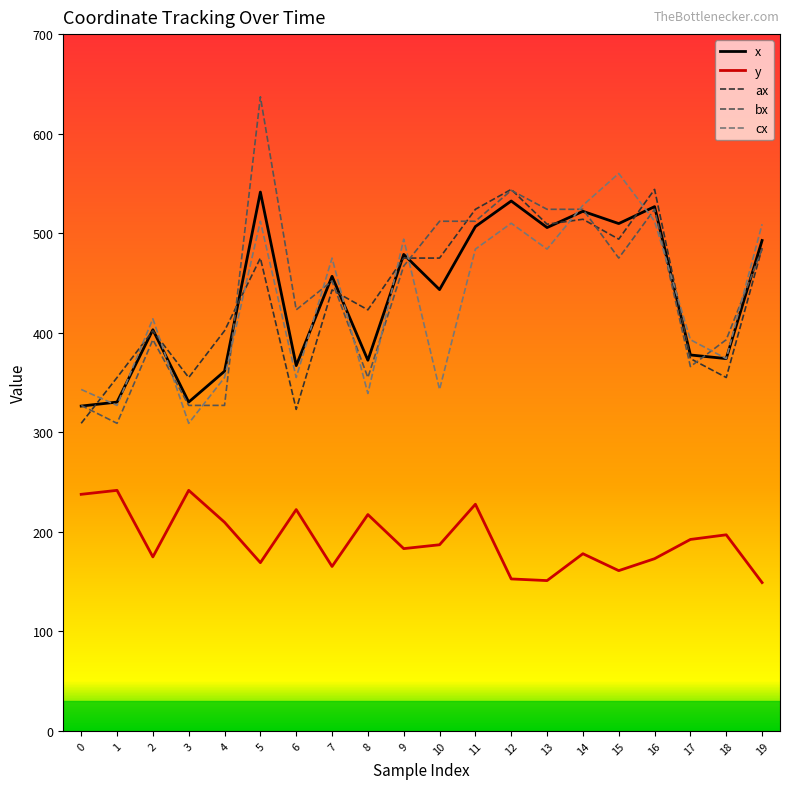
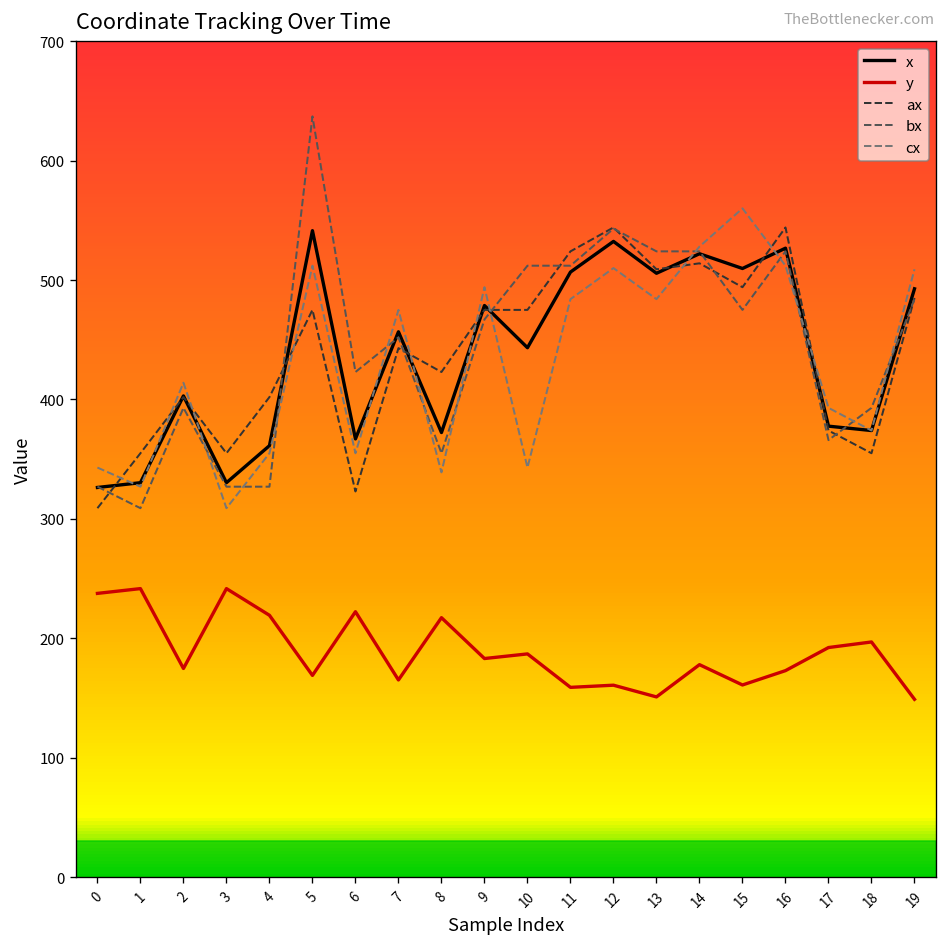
  {
    "x": {
      "1": 330,
      "3": 330,
      "4": 360,
      "5": 540,
      "6": 370,
      "7": 460,
      "8": 370,
      "9": 480,
      "10": 440,
      "11": 510,
      "12": 530,
      "13": 510,
      "15": 510,
      "16": 530,
      "17": 380,
      "19": 490
    },
    "y": {
      "0": 240,
      "1": 240,
      "2": 170,
      "3": 240,
-     "4": 210,
+     "4": 220,
      "5": 170,
      "6": 220,
      "7": 170,
      "8": 220,
      "9": 180,
      "10": 190,
-     "11": 230,
-     "12": 150,
+     "11": 160,
+     "12": 160,
      "13": 150,
      "14": 180,
      "15": 160,
      "16": 170,
      "17": 190,
      "18": 200,
      "19": 150
    }
  }
